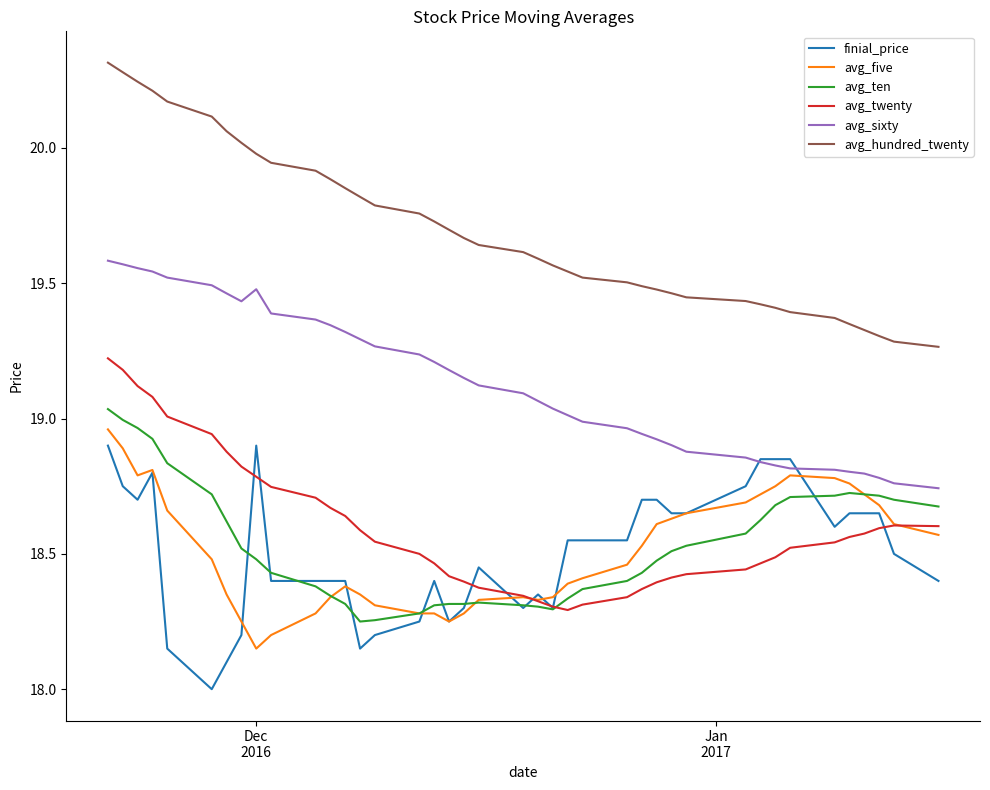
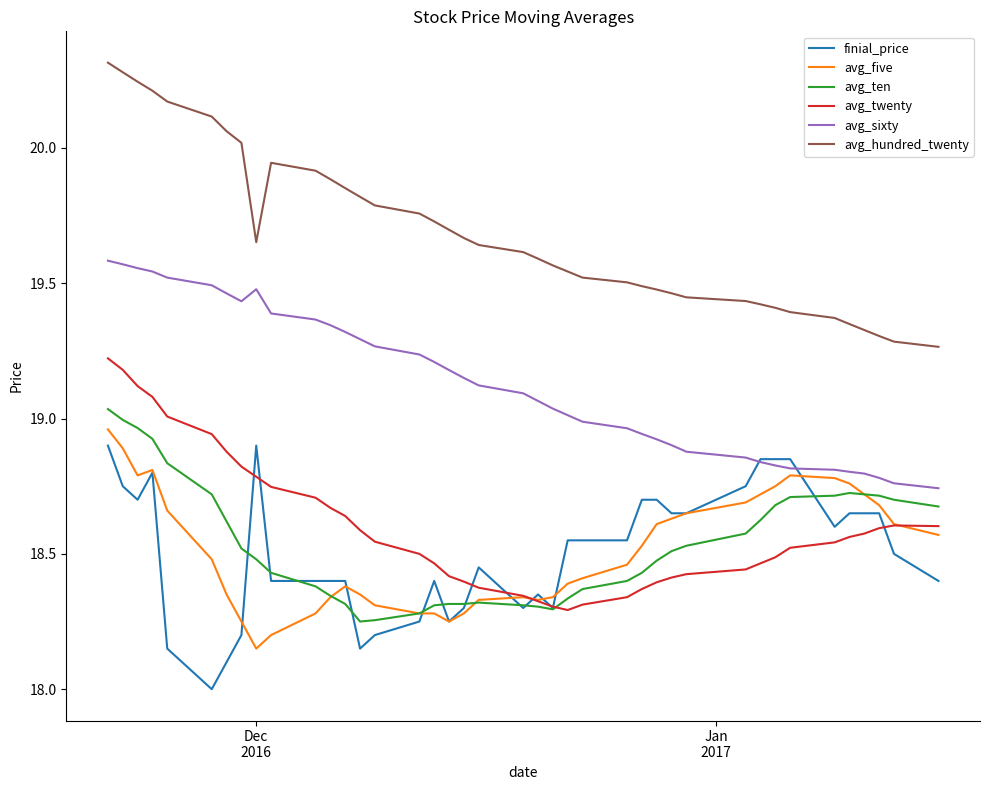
  {
    "finial_price": {
      "Dec 2016": 18.90
    },
    "avg_five": {
      "Dec 2016": 18.15
    },
    "avg_ten": {
      "Dec 2016": 18.48
    },
    "avg_twenty": {
      "Dec 2016": 18.79
    },
    "avg_sixty": {
      "Dec 2016": 19.48
    },
    "avg_hundred_twenty": {
-     "Dec 2016": 19.98
+     "Dec 2016": 19.65
    }
  }
